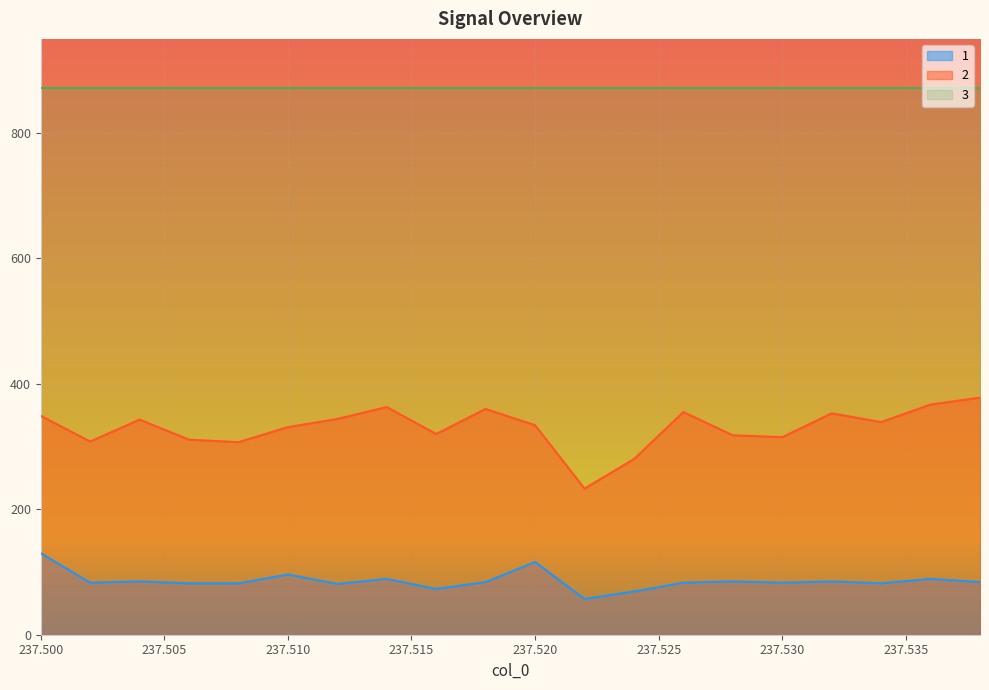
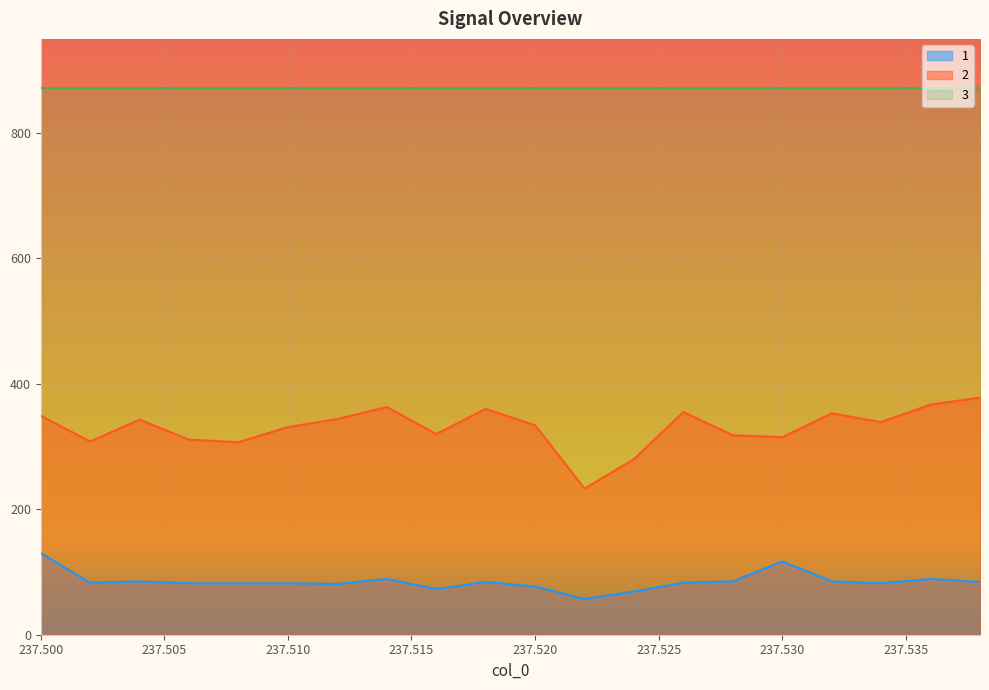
  {
    "1": {
      "237.500": 130,
-     "237.510": 100,
-     "237.520": 120,
-     "237.530": 80
+     "237.510": 80,
+     "237.520": 80,
+     "237.530": 120
    },
    "2": {
      "237.500": 350,
      "237.510": 330,
      "237.520": 330,
      "237.530": 320
    },
    "3": {
      "237.500": 870,
      "237.510": 870,
      "237.520": 870,
      "237.530": 870
    }
  }
